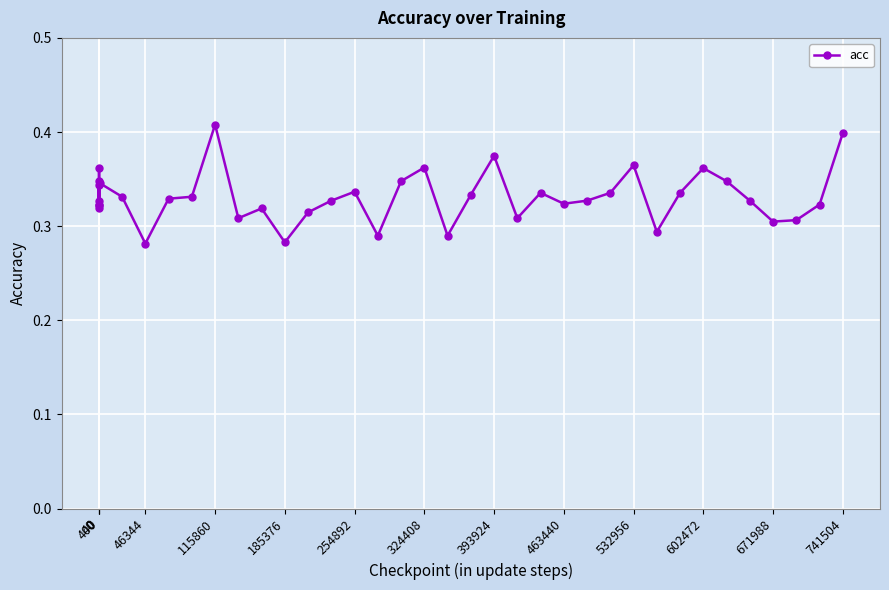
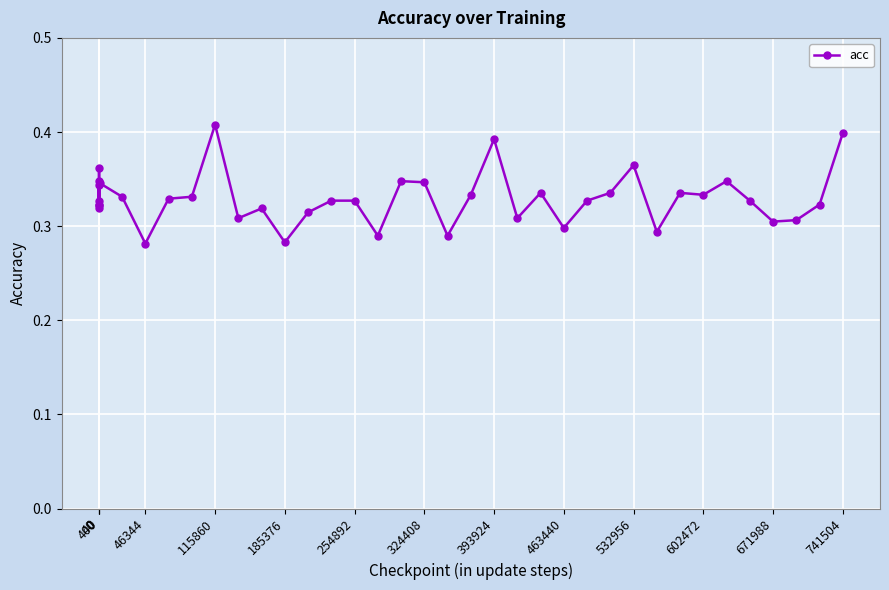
  {
    "0": 0.34,
    "40": 0.35,
    "400": 0.32,
    "46344": 0.28,
    "115860": 0.41,
    "185376": 0.28,
-   "254892": 0.34,
-   "324408": 0.36,
-   "393924": 0.37,
-   "463440": 0.32,
+   "254892": 0.33,
+   "324408": 0.35,
+   "393924": 0.39,
+   "463440": 0.30,
    "532956": 0.36,
-   "602472": 0.36,
+   "602472": 0.33,
    "671988": 0.30,
    "741504": 0.40
  }
